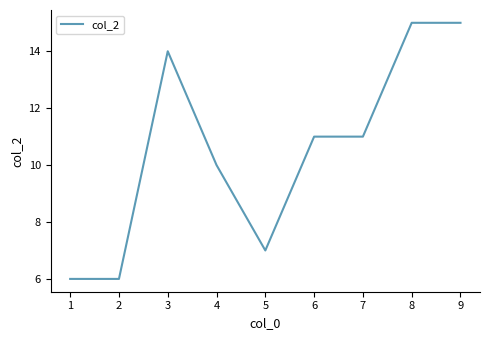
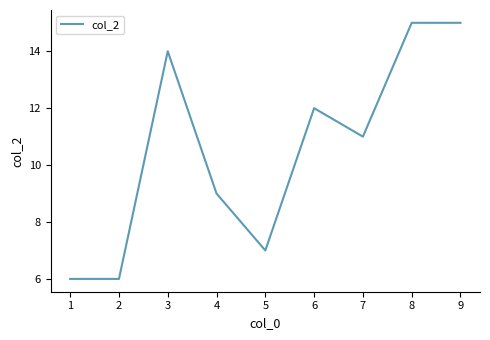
  {
    "1": 6,
    "2": 6,
    "3": 14,
-   "4": 10,
+   "4": 9,
    "5": 7,
-   "6": 11,
+   "6": 12,
    "7": 11,
    "8": 15,
    "9": 15
  }
